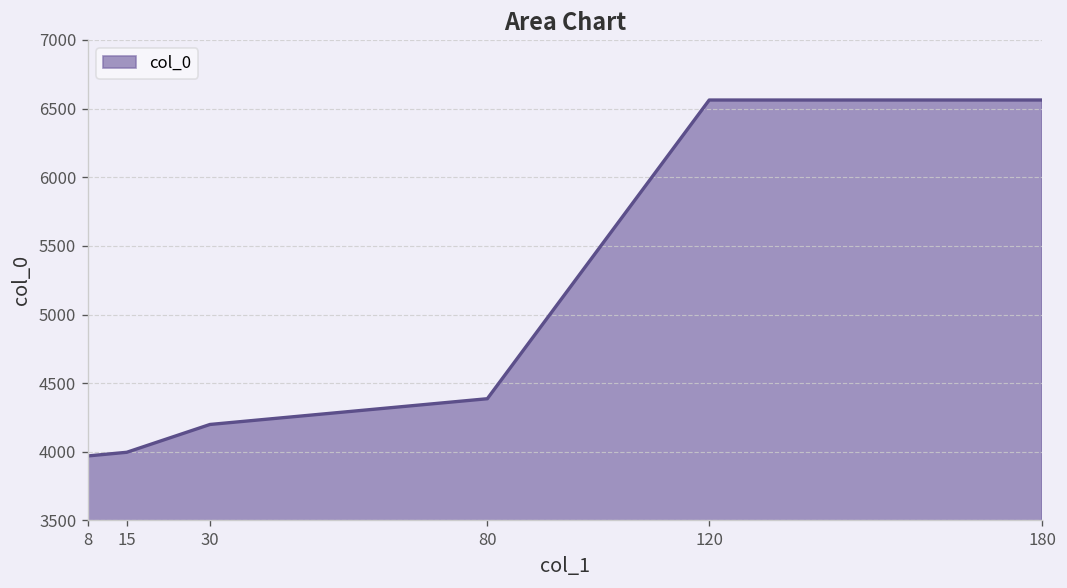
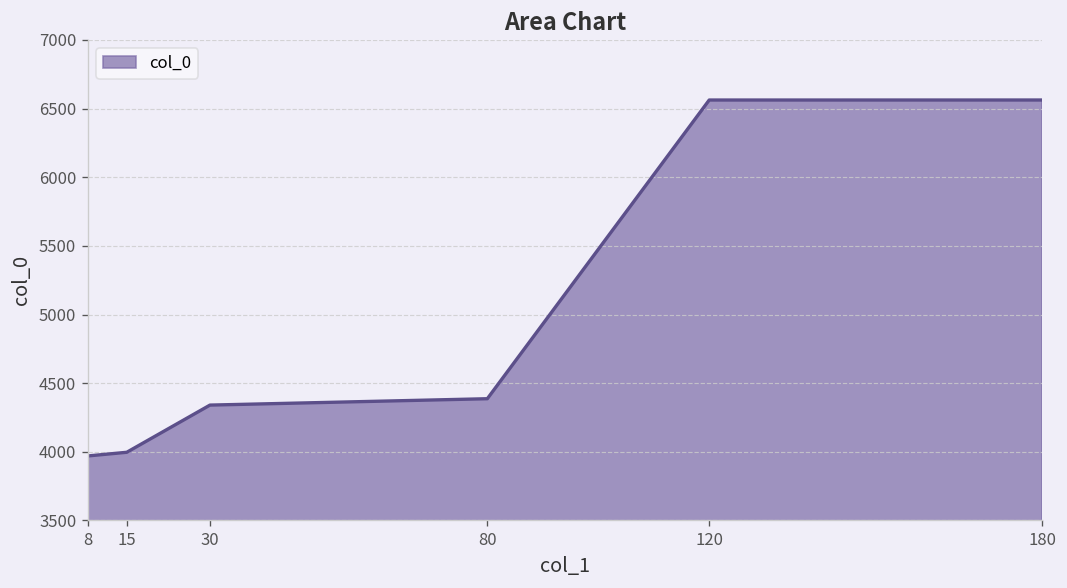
  {
    "8": 3970,
    "15": 4000,
-   "30": 4200,
+   "30": 4340,
    "80": 4390,
    "120": 6560,
    "180": 6560
  }
